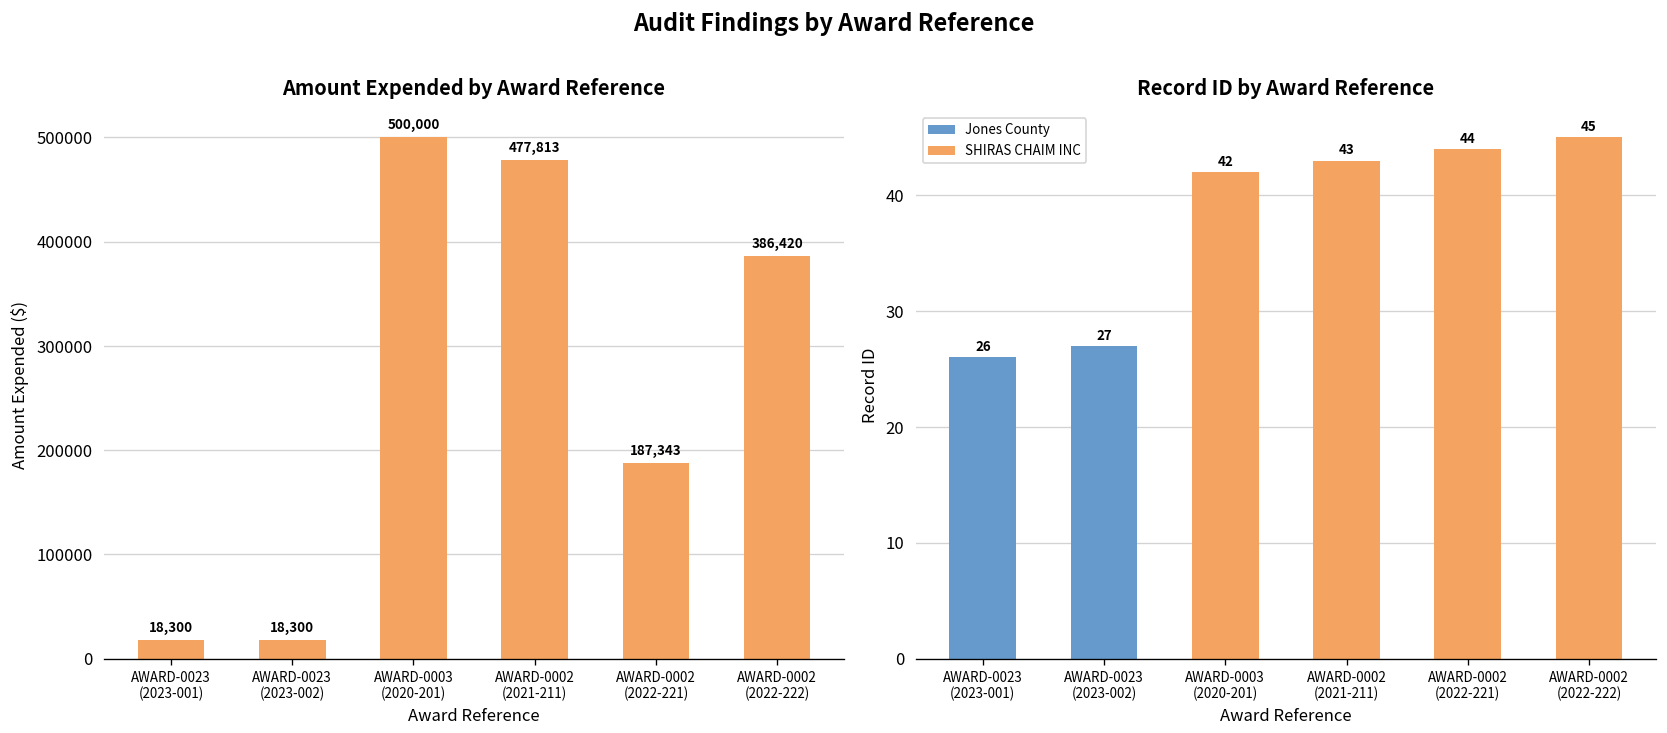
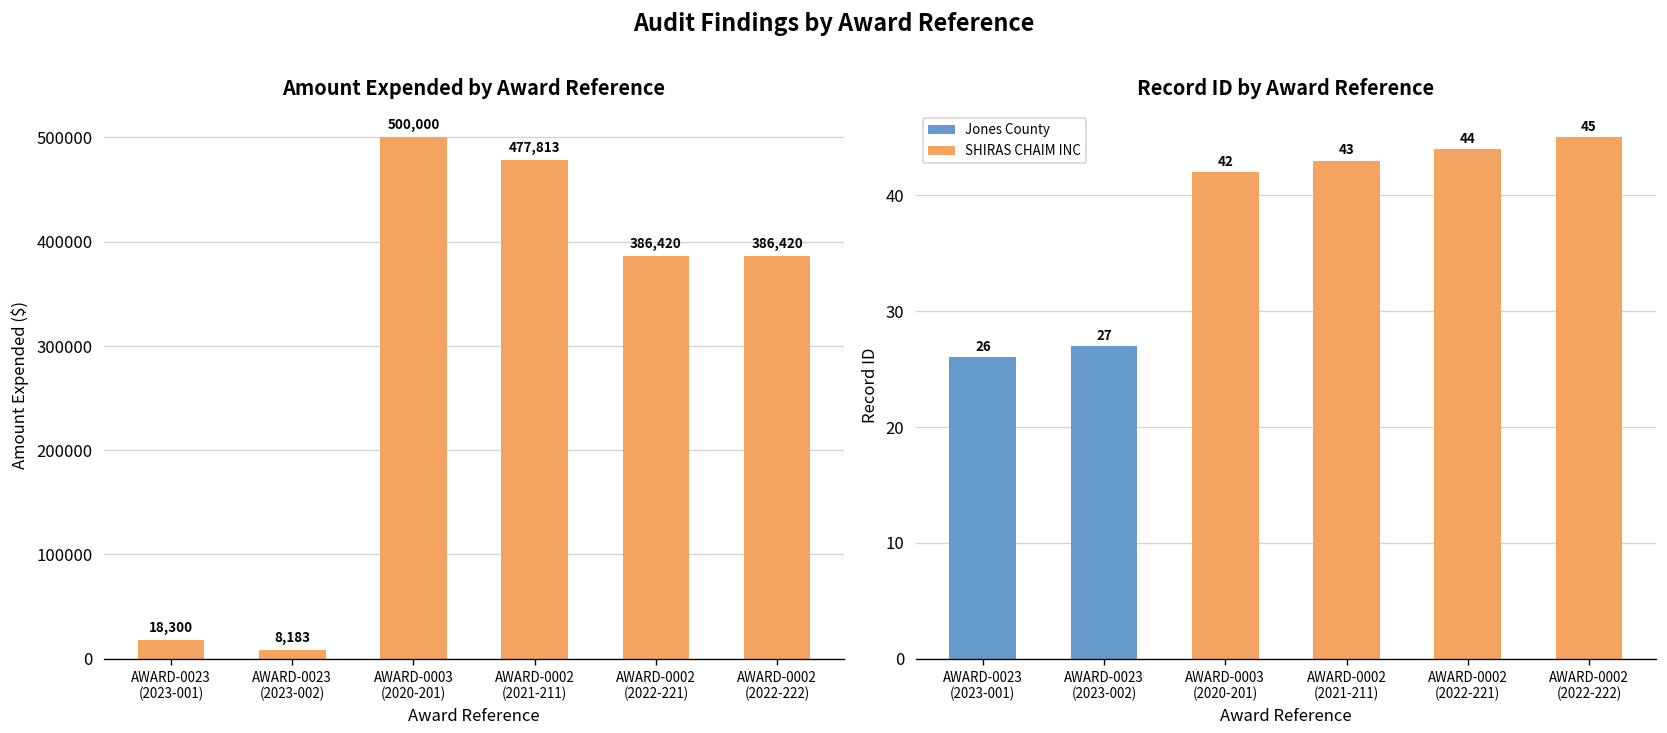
  {
    "Amount Expended by Award Reference": {
      "AWARD-0023 (2023-001)": "18,300",
-     "AWARD-0023 (2023-002)": "18,300",
+     "AWARD-0023 (2023-002)": "8,183",
      "AWARD-0003 (2020-201)": "500,000",
      "AWARD-0002 (2021-211)": "477,813",
-     "AWARD-0002 (2022-221)": "187,343",
+     "AWARD-0002 (2022-221)": "386,420",
      "AWARD-0002 (2022-222)": "386,420"
    },
    "Record ID by Award Reference": {
      "Jones County": {
        "AWARD-0023 (2023-001)": "26",
        "AWARD-0023 (2023-002)": "27"
      },
      "SHIRAS CHAIM INC": {
        "AWARD-0003 (2020-201)": "42",
        "AWARD-0002 (2021-211)": "43",
        "AWARD-0002 (2022-221)": "44",
        "AWARD-0002 (2022-222)": "45"
      }
    }
  }
